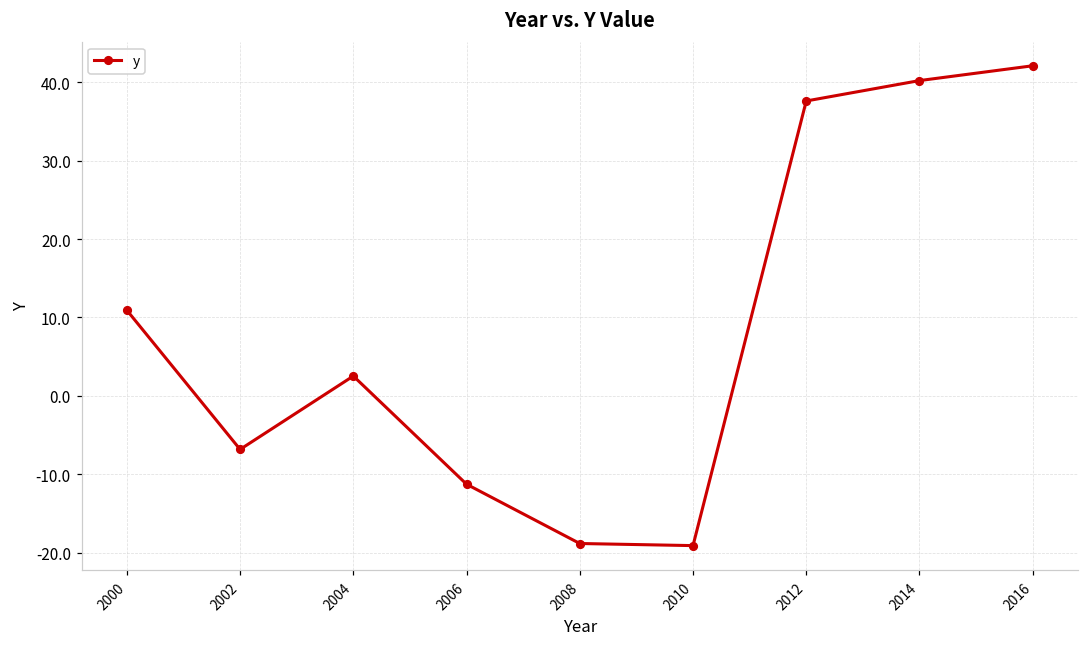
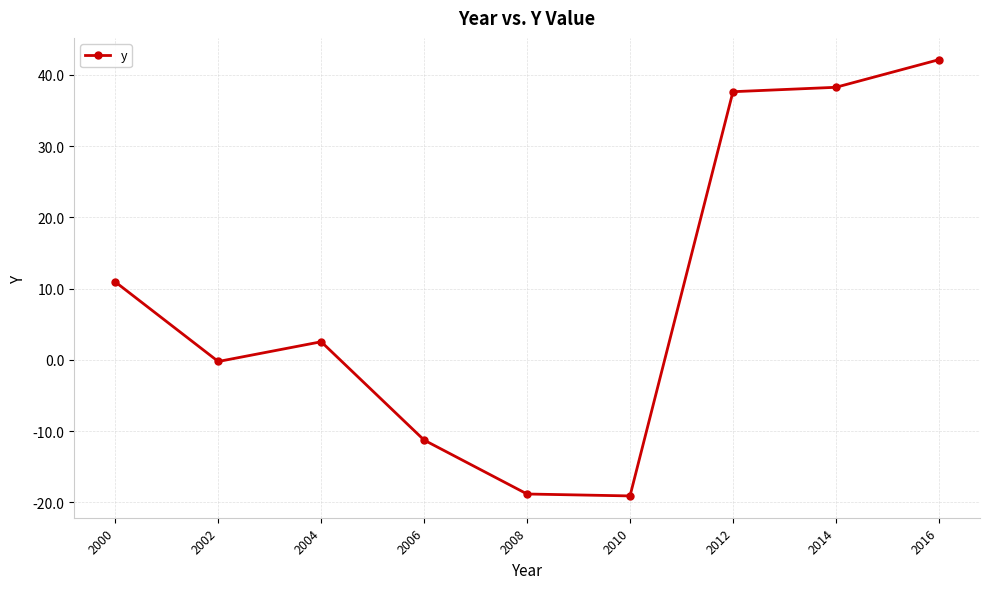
  {
    "2000": 11,
-   "2002": -7,
+   "2002": 0,
    "2004": 3,
    "2006": -11,
    "2008": -19,
    "2010": -19,
    "2012": 38,
-   "2014": 40,
+   "2014": 38,
    "2016": 42
  }
